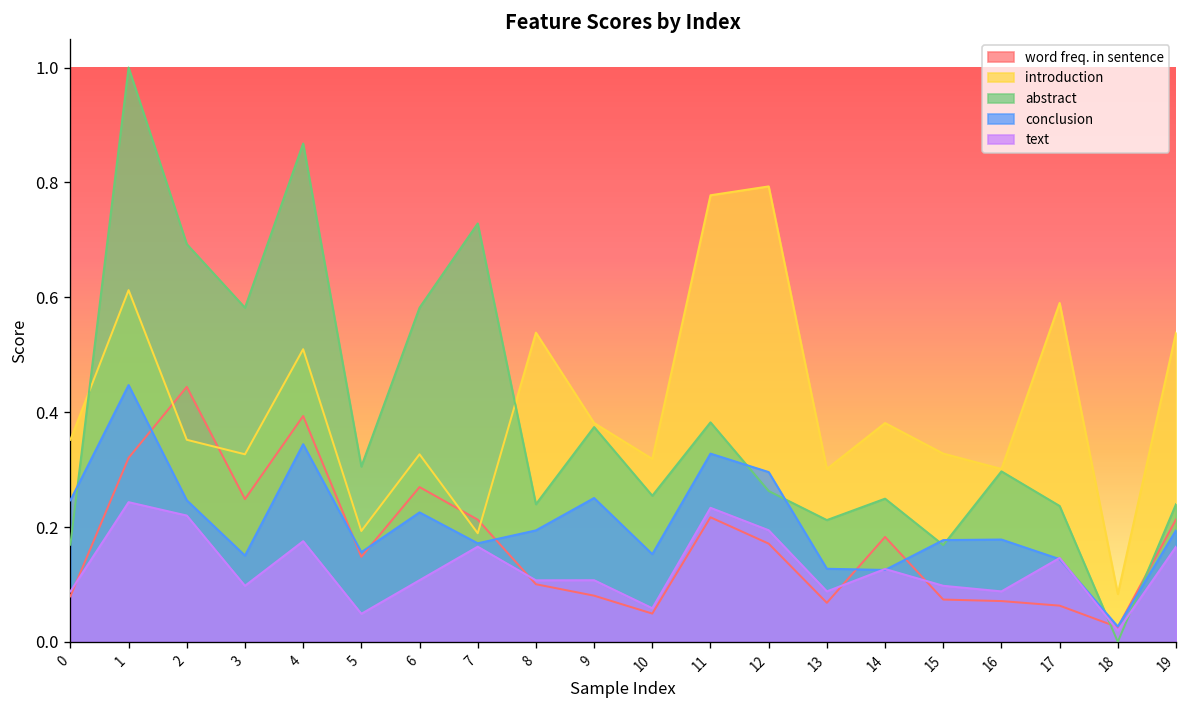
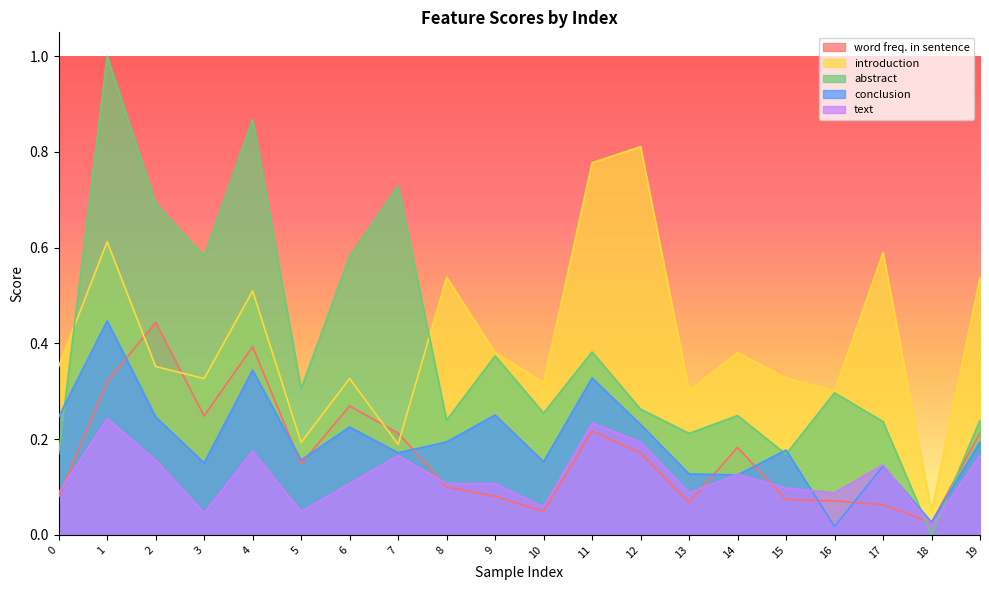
  {
    "word freq. in sentence": {
      "0": 0.08,
      "1": 0.32,
      "2": 0.44,
      "3": 0.25,
      "4": 0.39,
      "5": 0.15,
      "6": 0.27,
      "7": 0.21,
      "8": 0.10,
      "9": 0.08,
      "10": 0.05,
      "11": 0.22,
      "12": 0.17,
      "13": 0.07,
      "14": 0.18,
      "15": 0.07,
      "16": 0.07,
      "17": 0.06,
      "19": 0.21
    },
    "introduction": {
      "0": 0.35,
      "1": 0.61,
      "2": 0.35,
      "3": 0.33,
      "4": 0.51,
      "5": 0.19,
      "6": 0.33,
      "7": 0.19,
      "8": 0.54,
      "9": 0.38,
      "10": 0.32,
      "11": 0.78,
-     "12": 0.79,
+     "12": 0.81,
      "13": 0.30,
      "14": 0.38,
      "15": 0.33,
      "17": 0.59,
-     "18": 0.08,
+     "18": 0.05,
      "19": 0.54
    },
    "abstract": {
      "0": 0.17,
      "1": 1.00,
      "2": 0.69,
      "3": 0.58,
      "4": 0.87,
      "5": 0.31,
      "6": 0.58,
      "7": 0.73,
      "8": 0.24,
      "9": 0.37,
      "10": 0.25,
      "11": 0.38,
      "12": 0.26,
      "13": 0.21,
      "14": 0.25,
      "15": 0.17,
      "17": 0.24,
      "18": 0.00,
      "19": 0.24
    },
    "conclusion": {
      "0": 0.25,
      "1": 0.45,
      "2": 0.25,
      "3": 0.15,
      "4": 0.34,
      "5": 0.16,
      "6": 0.23,
      "7": 0.17,
      "8": 0.19,
      "9": 0.25,
      "10": 0.15,
      "11": 0.33,
-     "12": 0.30,
+     "12": 0.23,
      "13": 0.13,
      "15": 0.18,
-     "16": 0.18,
+     "16": 0.02,
      "19": 0.19
    },
    "text": {
      "0": 0.09,
      "1": 0.24,
-     "2": 0.22,
-     "3": 0.10,
+     "2": 0.16,
+     "3": 0.05,
      "4": 0.18,
      "5": 0.05,
      "6": 0.11,
      "7": 0.17,
      "8": 0.11,
      "9": 0.11,
      "10": 0.06,
      "11": 0.23,
      "12": 0.19,
      "13": 0.09,
      "15": 0.10,
      "16": 0.09,
      "18": 0.02,
      "19": 0.17
    }
  }
